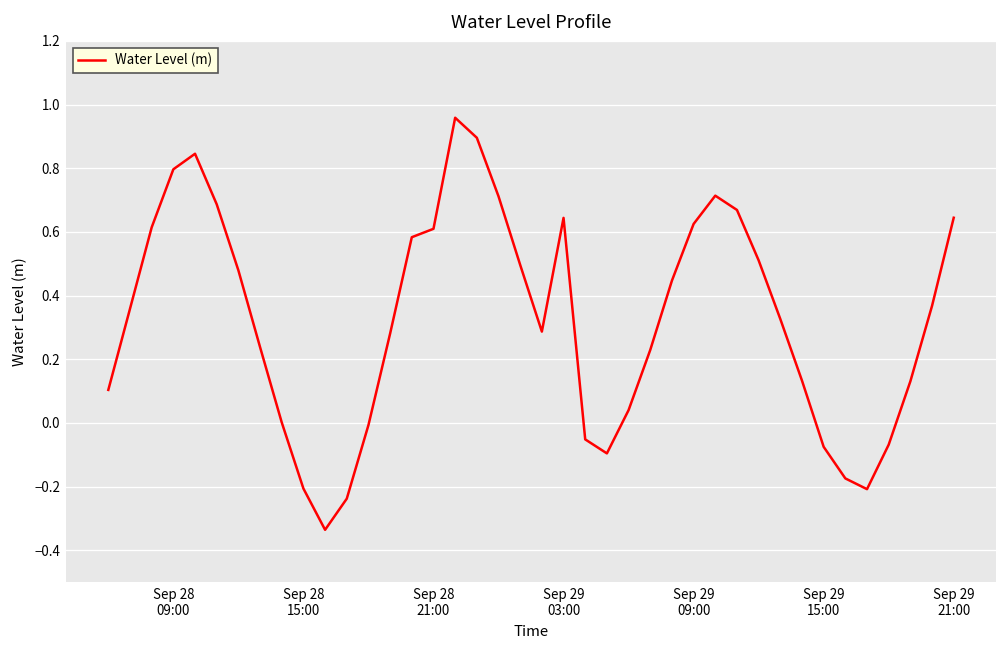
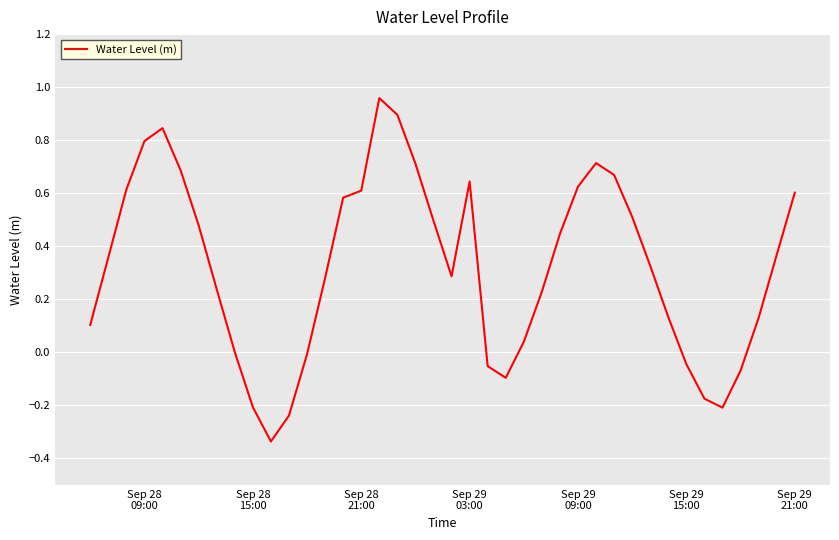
  {
    "Sep 28 09:00": 0.80,
    "Sep 28 15:00": -0.21,
    "Sep 28 21:00": 0.61,
    "Sep 29 03:00": 0.64,
    "Sep 29 09:00": 0.62,
-   "Sep 29 15:00": -0.08,
-   "Sep 29 21:00": 0.64
+   "Sep 29 15:00": -0.04,
+   "Sep 29 21:00": 0.60
  }
